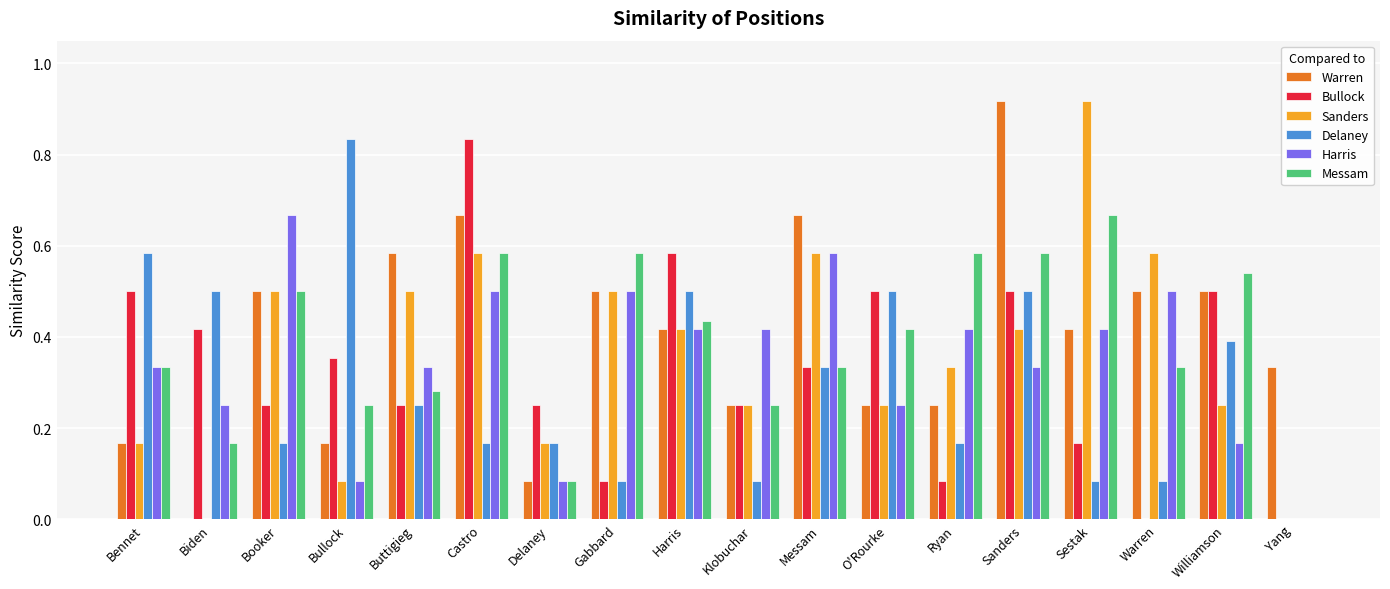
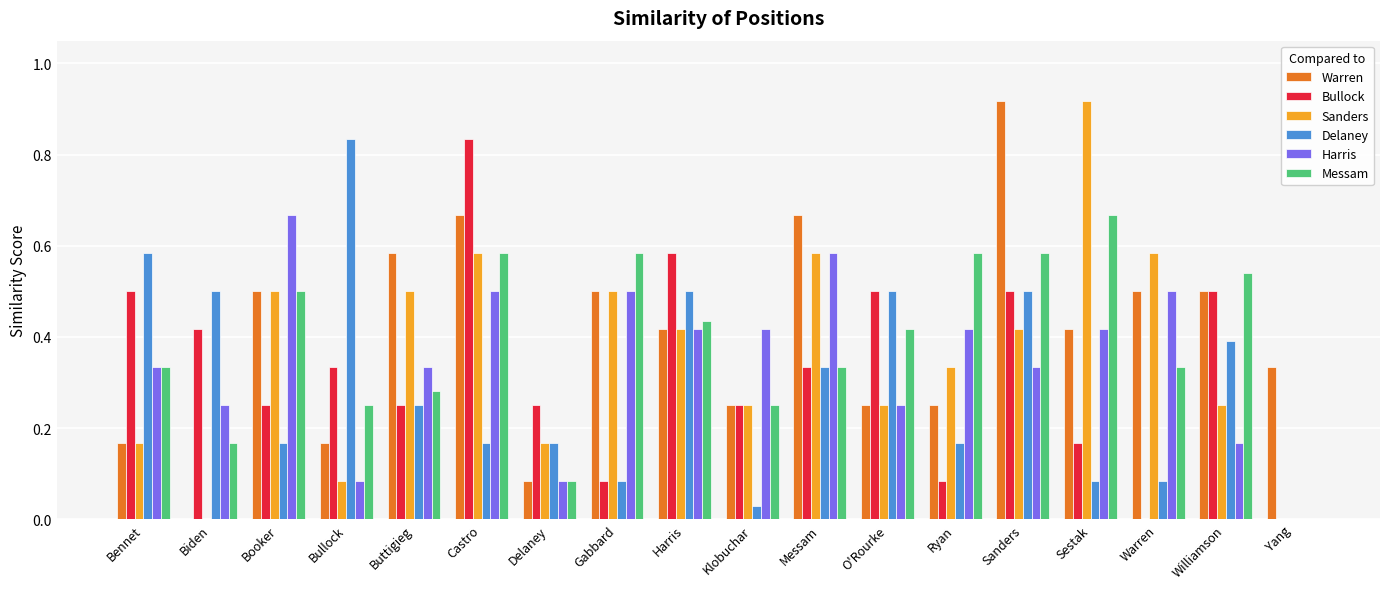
  {
    "Bullock": {
      "Bennet": 0.50,
      "Biden": 0.42,
      "Booker": 0.25,
-     "Bullock": 0.35,
+     "Bullock": 0.33,
      "Buttigieg": 0.25,
      "Castro": 0.83,
      "Delaney": 0.25,
      "Gabbard": 0.08,
      "Harris": 0.58,
      "Klobuchar": 0.25,
      "Messam": 0.33,
      "O'Rourke": 0.50,
      "Ryan": 0.08,
      "Sanders": 0.50,
      "Sestak": 0.17,
      "Warren": 0.00,
      "Williamson": 0.50,
      "Yang": 0.00
    },
    "Delaney": {
      "Bennet": 0.58,
      "Biden": 0.50,
      "Booker": 0.17,
      "Bullock": 0.83,
      "Buttigieg": 0.25,
      "Castro": 0.17,
      "Delaney": 0.17,
      "Gabbard": 0.08,
      "Harris": 0.50,
-     "Klobuchar": 0.08,
+     "Klobuchar": 0.03,
      "Messam": 0.33,
      "O'Rourke": 0.50,
      "Ryan": 0.17,
      "Sanders": 0.50,
      "Sestak": 0.08,
      "Warren": 0.08,
      "Williamson": 0.39,
      "Yang": 0.00
    },
    "Harris": {
      "Bennet": 0.33,
      "Biden": 0.25,
      "Booker": 0.67,
      "Bullock": 0.08,
      "Buttigieg": 0.33,
      "Castro": 0.50,
      "Delaney": 0.08,
      "Gabbard": 0.50,
      "Harris": 0.42,
      "Klobuchar": 0.42,
      "Messam": 0.58,
      "O'Rourke": 0.25,
      "Ryan": 0.42,
      "Sanders": 0.33,
      "Sestak": 0.42,
      "Warren": 0.50,
      "Williamson": 0.17,
      "Yang": 0.00
    },
    "Messam": {
      "Bennet": 0.33,
      "Biden": 0.17,
      "Booker": 0.50,
      "Bullock": 0.25,
      "Buttigieg": 0.28,
      "Castro": 0.58,
      "Delaney": 0.08,
      "Gabbard": 0.58,
      "Harris": 0.43,
      "Klobuchar": 0.25,
      "Messam": 0.33,
      "O'Rourke": 0.42,
      "Ryan": 0.58,
      "Sanders": 0.58,
      "Sestak": 0.67,
      "Warren": 0.33,
      "Williamson": 0.54,
      "Yang": 0.00
    }
  }
